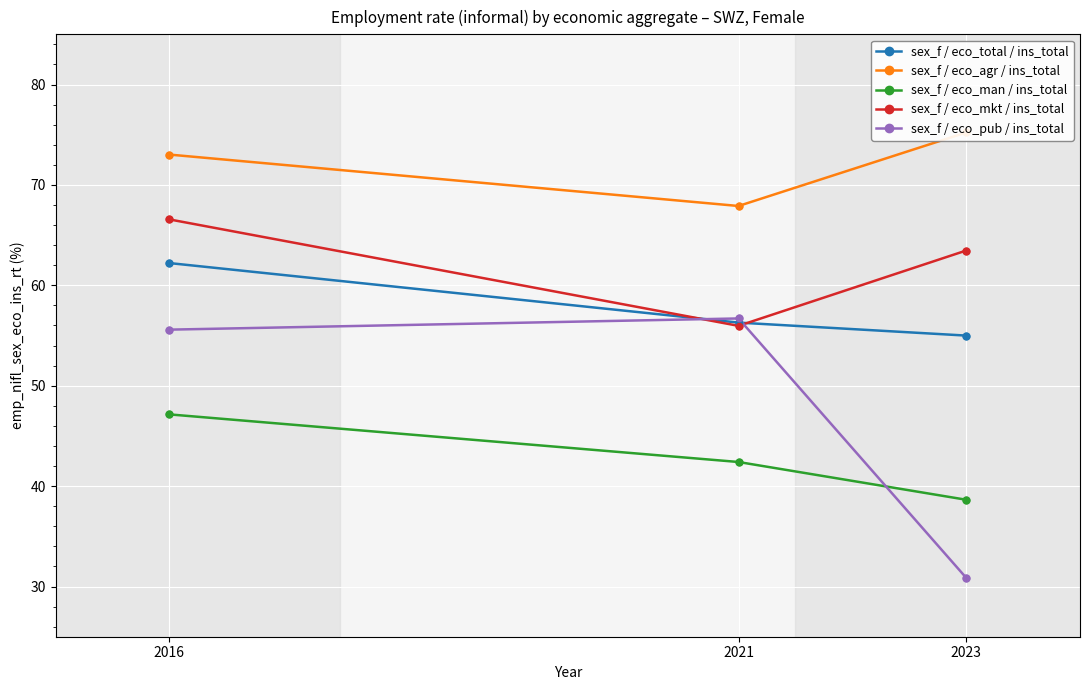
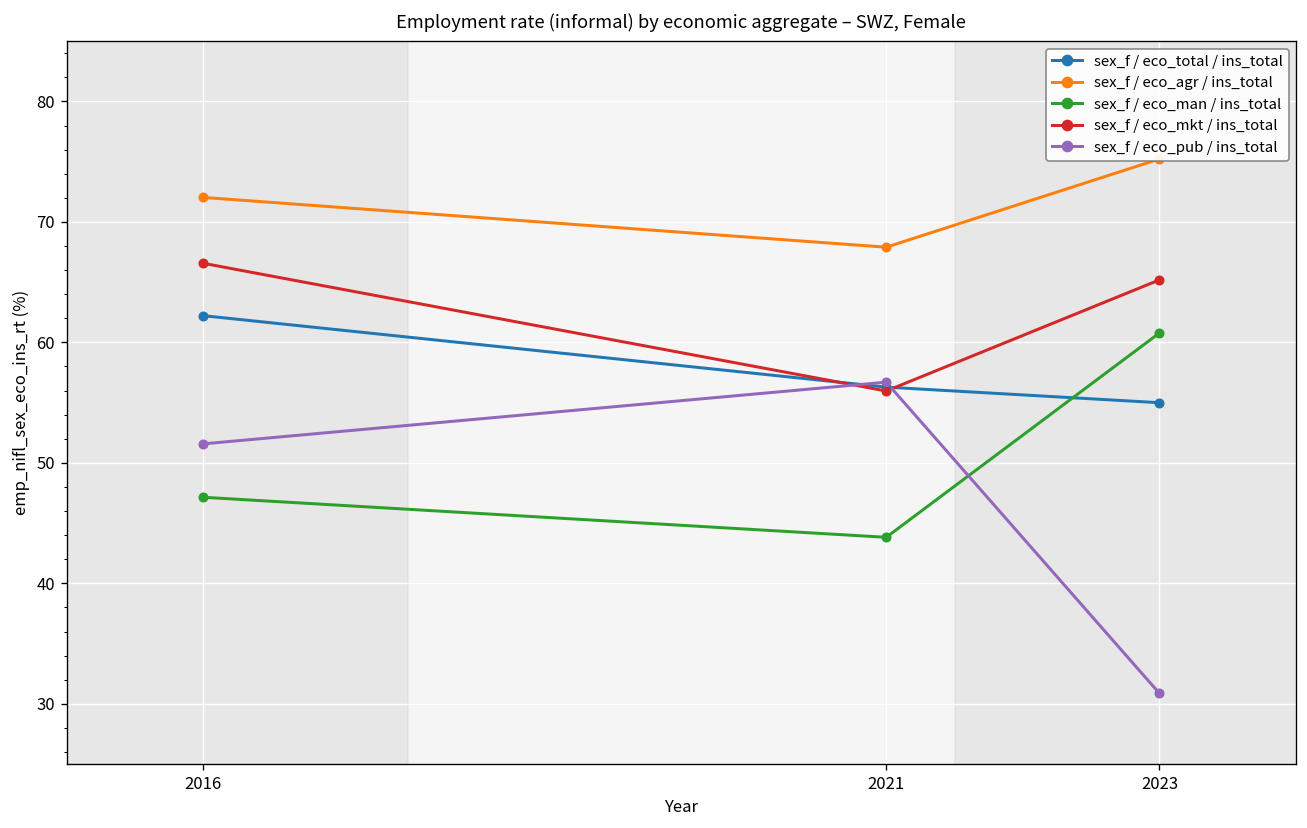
  {
    "sex_f / eco_total / ins_total": {
      "2016": 62.2,
      "2021": 56.3,
      "2023": 55.0
    },
    "sex_f / eco_agr / ins_total": {
-     "2016": 73.0,
+     "2016": 72.0,
      "2021": 67.9
    },
    "sex_f / eco_man / ins_total": {
      "2016": 47.1,
-     "2021": 42.4,
-     "2023": 38.6
+     "2021": 43.8,
+     "2023": 60.8
    },
    "sex_f / eco_mkt / ins_total": {
      "2016": 66.6,
      "2021": 56.0,
-     "2023": 63.5
+     "2023": 65.2
    },
    "sex_f / eco_pub / ins_total": {
-     "2016": 55.6,
+     "2016": 51.6,
      "2021": 56.7,
      "2023": 30.9
    }
  }
